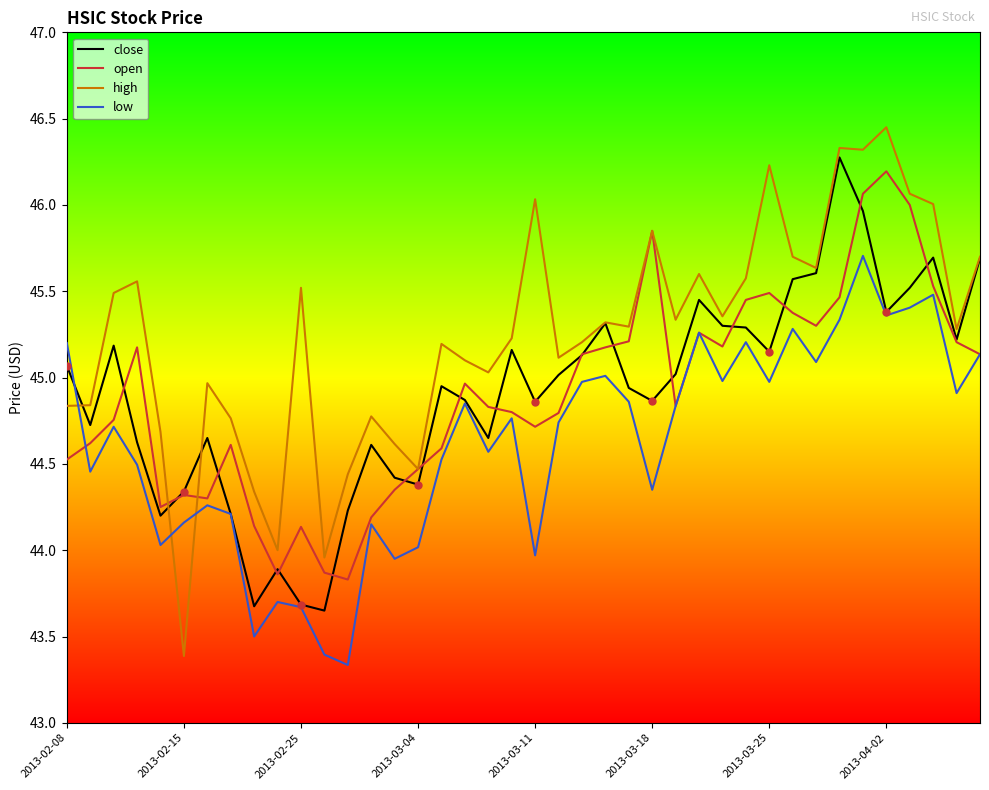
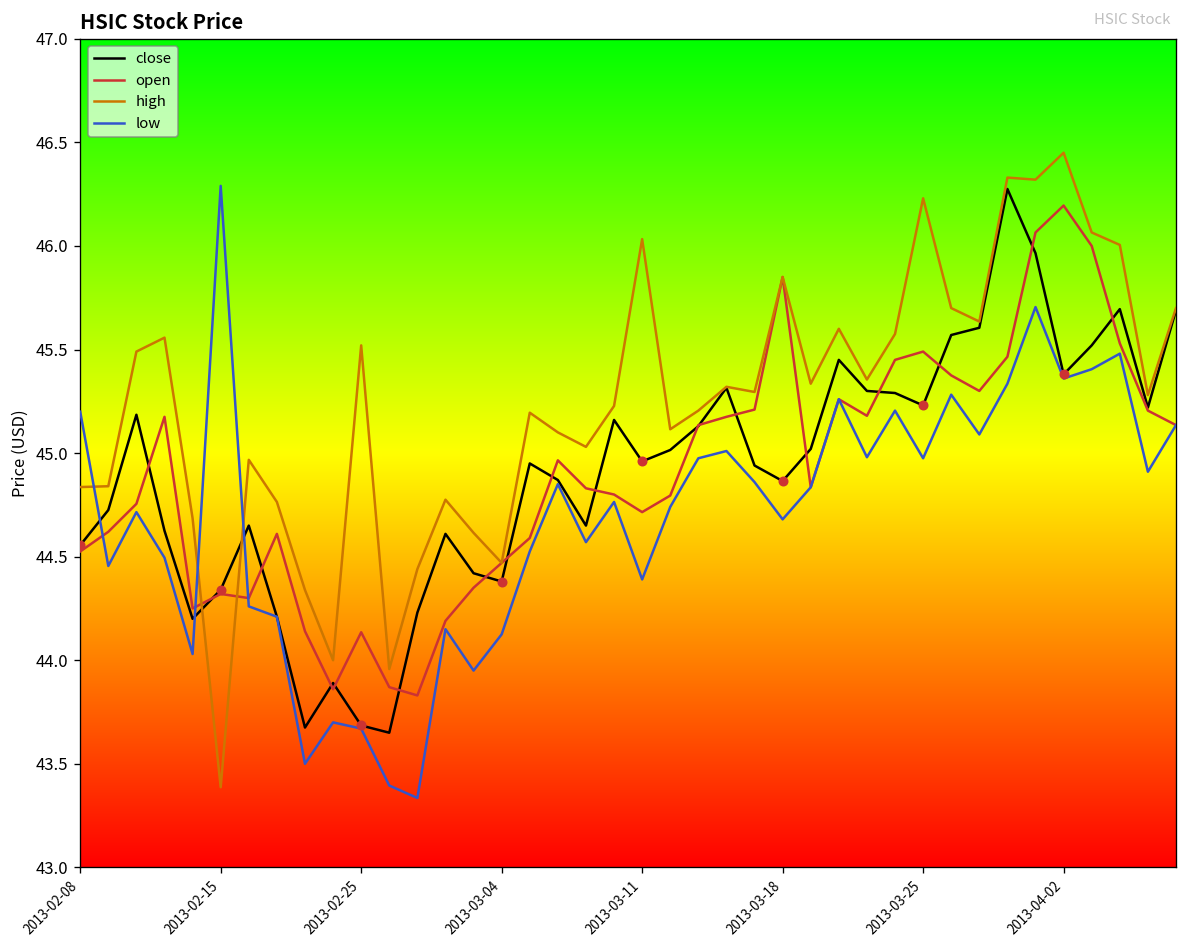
  {
    "close": {
-     "2013-02-08": 45.07,
-     "2013-03-11": 44.86,
-     "2013-03-25": 45.15
+     "2013-02-08": 44.56,
+     "2013-03-11": 44.96,
+     "2013-03-25": 45.23
    },
    "high": {
      "2013-02-08": 44.84,
      "2013-02-15": 43.39,
      "2013-02-25": 45.52,
      "2013-03-11": 46.03,
      "2013-03-25": 46.23,
      "2013-04-02": 46.45
    },
    "low": {
      "2013-02-08": 45.20,
-     "2013-02-15": 44.16,
+     "2013-02-15": 46.29,
      "2013-02-25": 43.67,
-     "2013-03-04": 44.02,
-     "2013-03-11": 43.97,
-     "2013-03-18": 44.35,
+     "2013-03-04": 44.13,
+     "2013-03-11": 44.39,
+     "2013-03-18": 44.68,
      "2013-03-25": 44.98,
      "2013-04-02": 45.36
    }
  }
